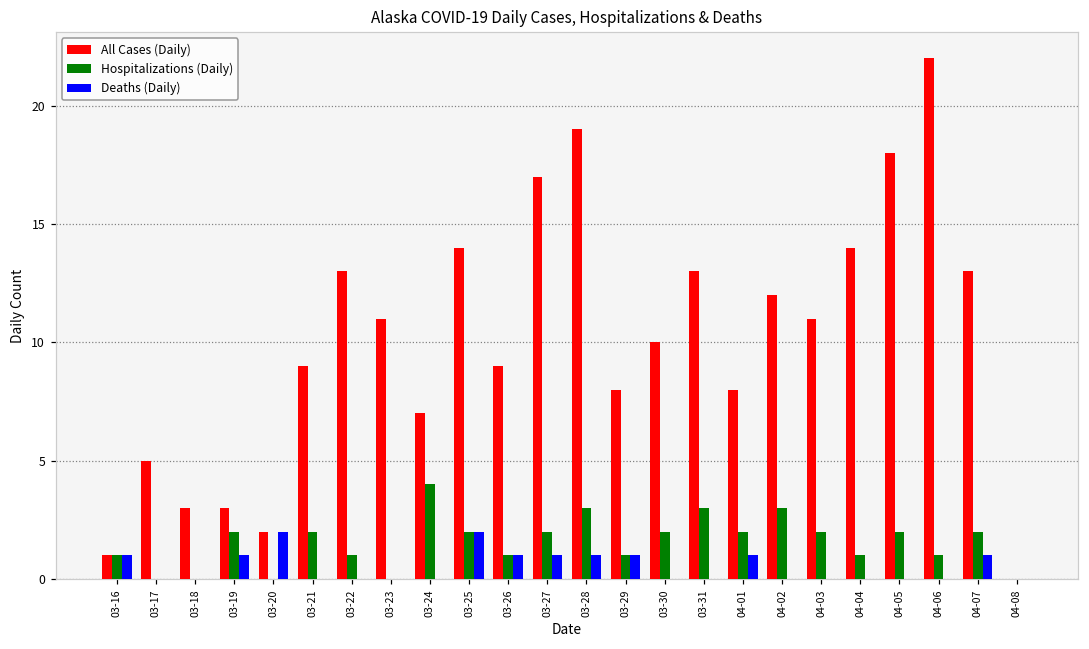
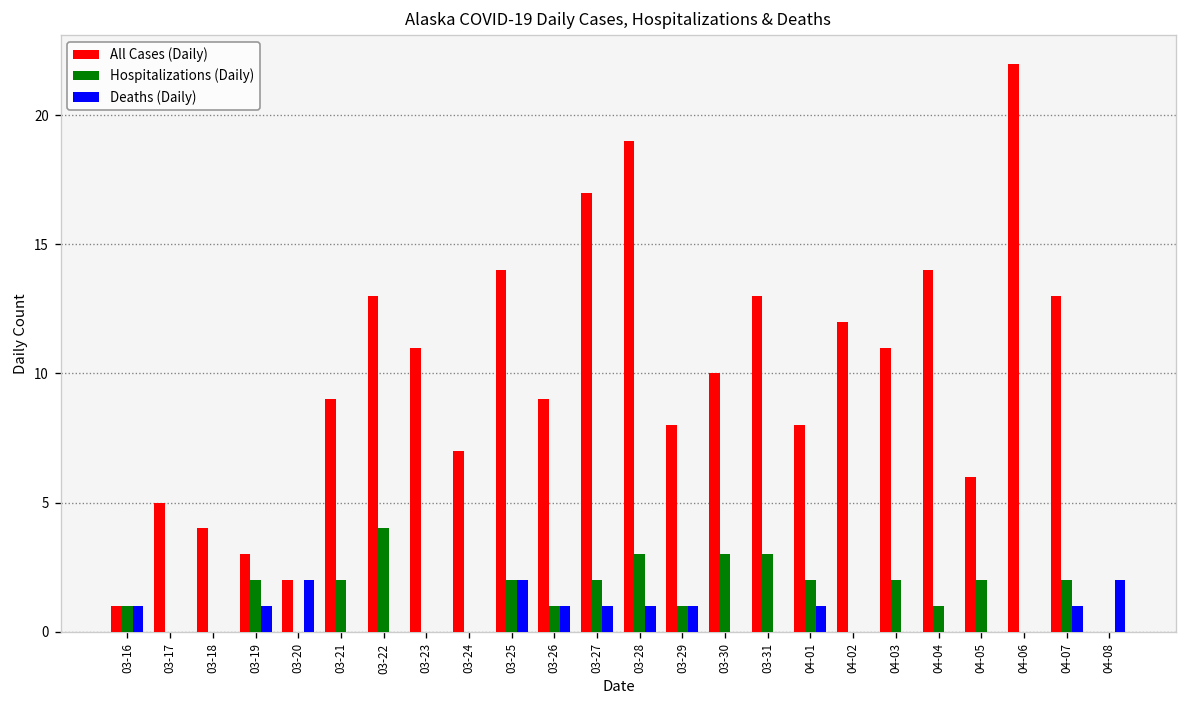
  {
    "All Cases (Daily)": {
      "03-16": 1,
      "03-17": 5,
-     "03-18": 3,
+     "03-18": 4,
      "03-19": 3,
      "03-20": 2,
      "03-21": 9,
      "03-22": 13,
      "03-23": 11,
      "03-24": 7,
      "03-25": 14,
      "03-26": 9,
      "03-27": 17,
      "03-28": 19,
      "03-29": 8,
      "03-30": 10,
      "03-31": 13,
      "04-01": 8,
      "04-02": 12,
      "04-03": 11,
      "04-04": 14,
-     "04-05": 18,
+     "04-05": 6,
      "04-06": 22,
      "04-07": 13,
      "04-08": 0
    },
    "Hospitalizations (Daily)": {
      "03-16": 1,
      "03-17": 0,
      "03-18": 0,
      "03-19": 2,
      "03-20": 0,
      "03-21": 2,
-     "03-22": 1,
+     "03-22": 4,
      "03-23": 0,
-     "03-24": 4,
+     "03-24": 0,
      "03-25": 2,
      "03-26": 1,
      "03-27": 2,
      "03-28": 3,
      "03-29": 1,
-     "03-30": 2,
+     "03-30": 3,
      "03-31": 3,
      "04-01": 2,
-     "04-02": 3,
+     "04-02": 0,
      "04-03": 2,
      "04-04": 1,
      "04-05": 2,
-     "04-06": 1,
+     "04-06": 0,
      "04-07": 2,
      "04-08": 0
    },
    "Deaths (Daily)": {
      "03-16": 1,
      "03-17": 0,
      "03-18": 0,
      "03-19": 1,
      "03-20": 2,
      "03-21": 0,
      "03-22": 0,
      "03-23": 0,
      "03-24": 0,
      "03-25": 2,
      "03-26": 1,
      "03-27": 1,
      "03-28": 1,
      "03-29": 1,
      "03-30": 0,
      "03-31": 0,
      "04-01": 1,
      "04-02": 0,
      "04-03": 0,
      "04-04": 0,
      "04-05": 0,
      "04-06": 0,
      "04-07": 1,
-     "04-08": 0
+     "04-08": 2
    }
  }
